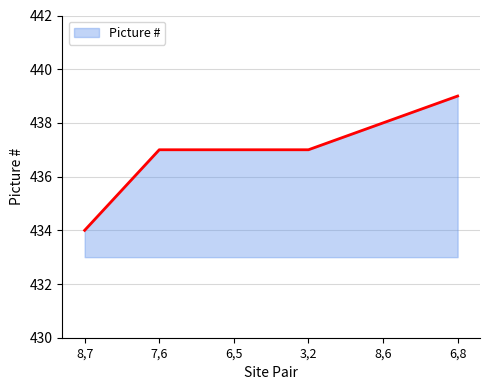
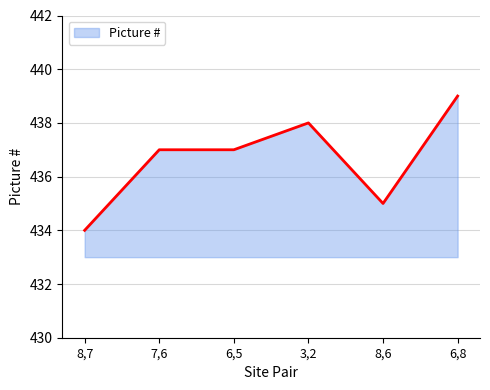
  {
    "8,7": 434,
    "7,6": 437,
    "6,5": 437,
-   "3,2": 437,
-   "8,6": 438,
+   "3,2": 438,
+   "8,6": 435,
    "6,8": 439
  }
